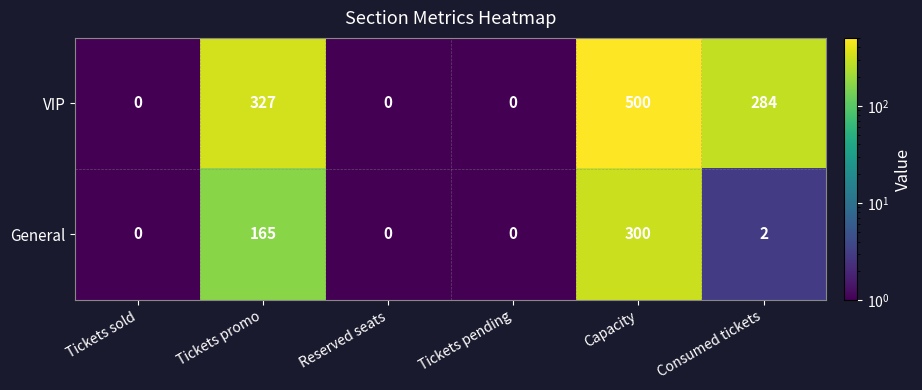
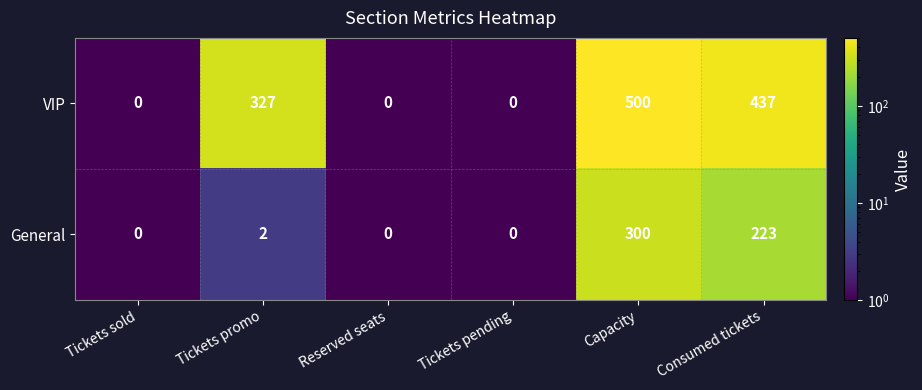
  {
    "VIP": {
      "Tickets sold": 0,
      "Tickets promo": 327,
      "Reserved seats": 0,
      "Tickets pending": 0,
      "Capacity": 500,
-     "Consumed tickets": 284
+     "Consumed tickets": 437
    },
    "General": {
      "Tickets sold": 0,
-     "Tickets promo": 165,
+     "Tickets promo": 2,
      "Reserved seats": 0,
      "Tickets pending": 0,
      "Capacity": 300,
-     "Consumed tickets": 2
+     "Consumed tickets": 223
    }
  }
